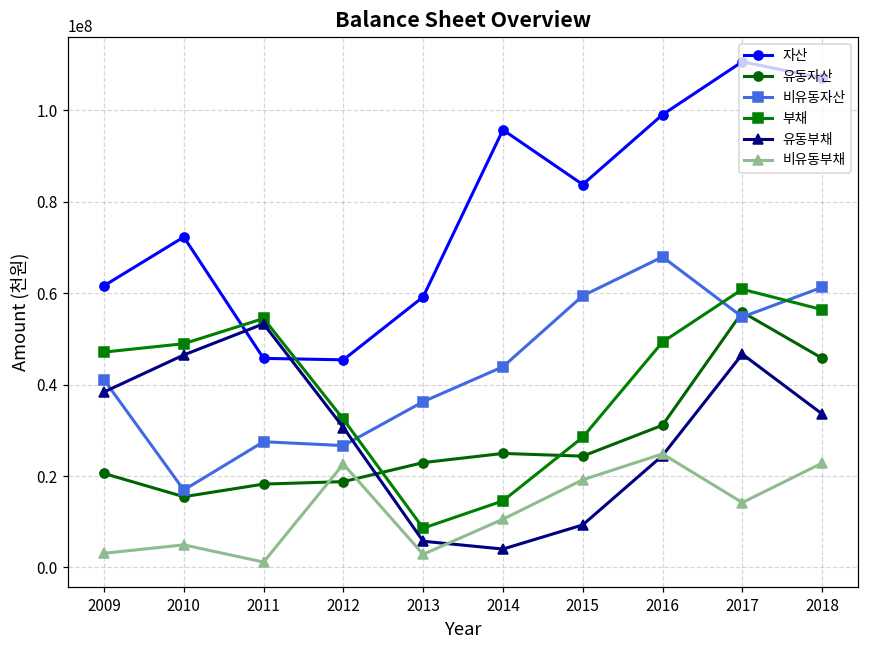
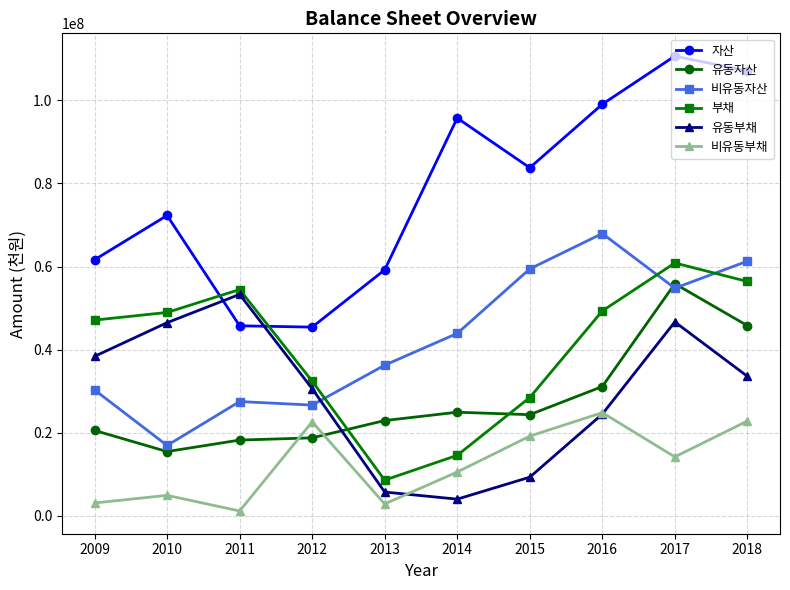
  {
    "자산": {
      "2009": 62000000,
      "2010": 72000000,
      "2011": 46000000,
      "2012": 45000000,
      "2013": 59000000,
      "2014": 96000000,
      "2015": 84000000,
      "2016": 99000000
    },
    "비유동자산": {
-     "2009": 41000000,
+     "2009": 30000000,
      "2010": 17000000,
      "2011": 28000000,
      "2012": 27000000,
      "2013": 36000000,
      "2014": 44000000,
      "2015": 59000000,
      "2016": 68000000,
      "2017": 55000000,
      "2018": 61000000
    },
    "유동부채": {
      "2009": 38000000,
      "2010": 46000000,
      "2011": 53000000,
      "2012": 31000000,
      "2013": 6000000,
      "2014": 4000000,
      "2015": 9000000,
      "2017": 47000000,
      "2018": 34000000
    },
    "비유동부채": {
      "2009": 3000000,
      "2010": 5000000,
      "2011": 1000000,
      "2012": 23000000,
      "2013": 3000000,
      "2014": 11000000,
      "2015": 19000000,
      "2017": 14000000,
      "2018": 23000000
    }
  }
